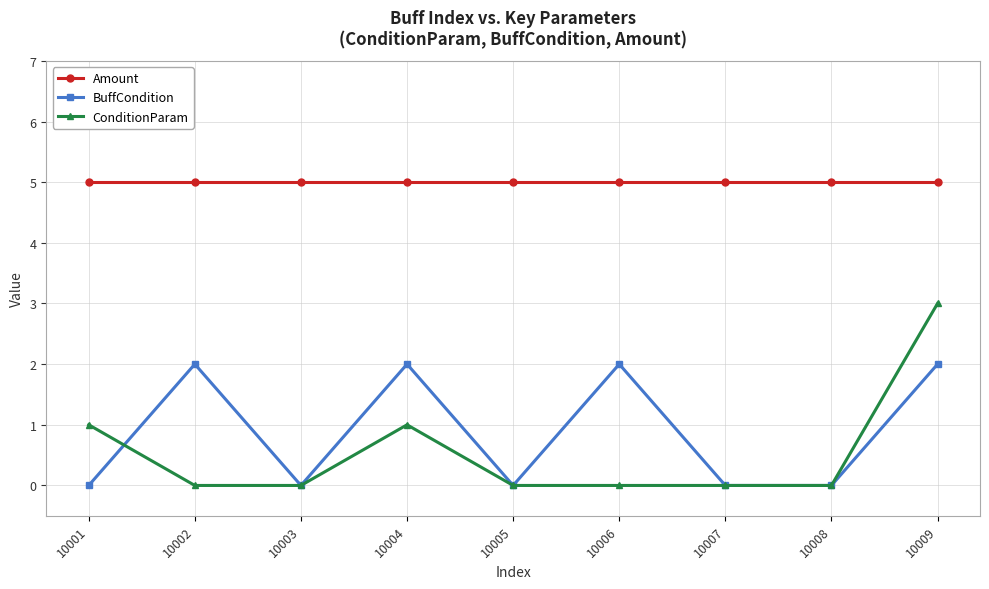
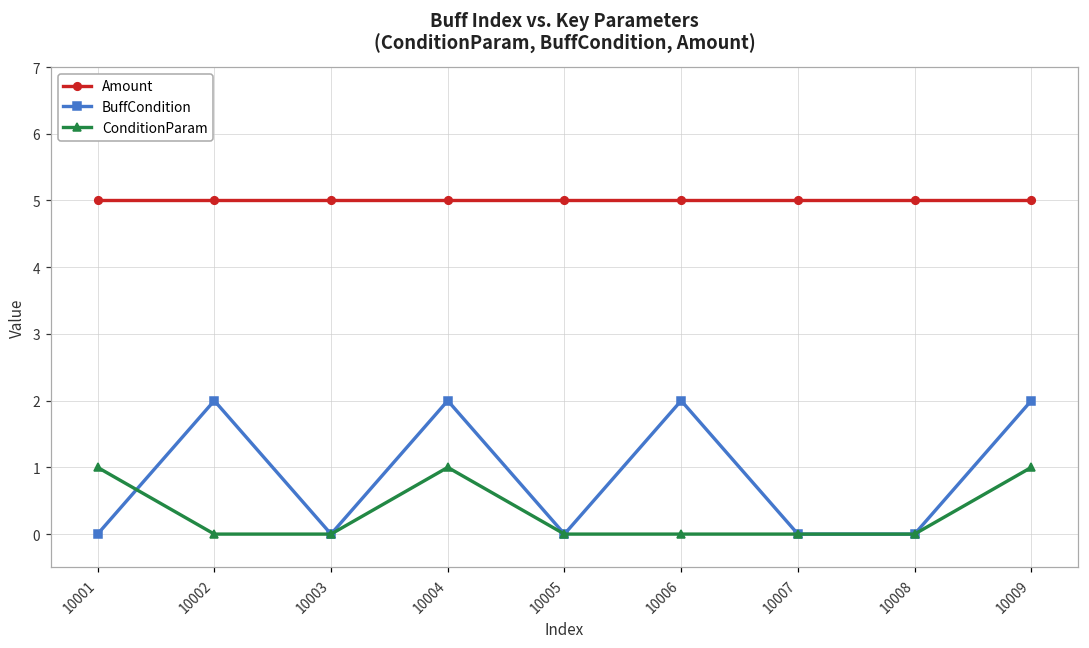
  {
    "Amount": {
      "10001": 5,
      "10002": 5,
      "10003": 5,
      "10004": 5,
      "10005": 5,
      "10006": 5,
      "10007": 5,
      "10008": 5,
      "10009": 5
    },
    "BuffCondition": {
      "10001": 0,
      "10002": 2,
      "10004": 2,
      "10006": 2,
      "10009": 2
    },
    "ConditionParam": {
      "10001": 1,
      "10002": 0,
      "10004": 1,
      "10006": 0,
-     "10009": 3
+     "10009": 1
    }
  }
